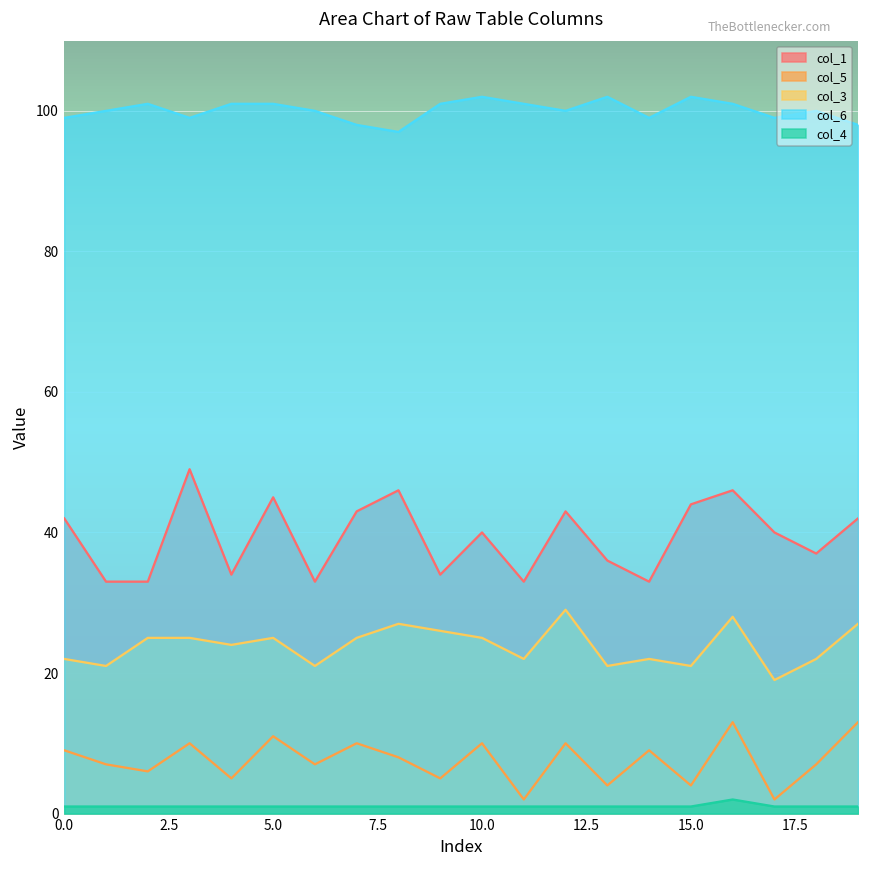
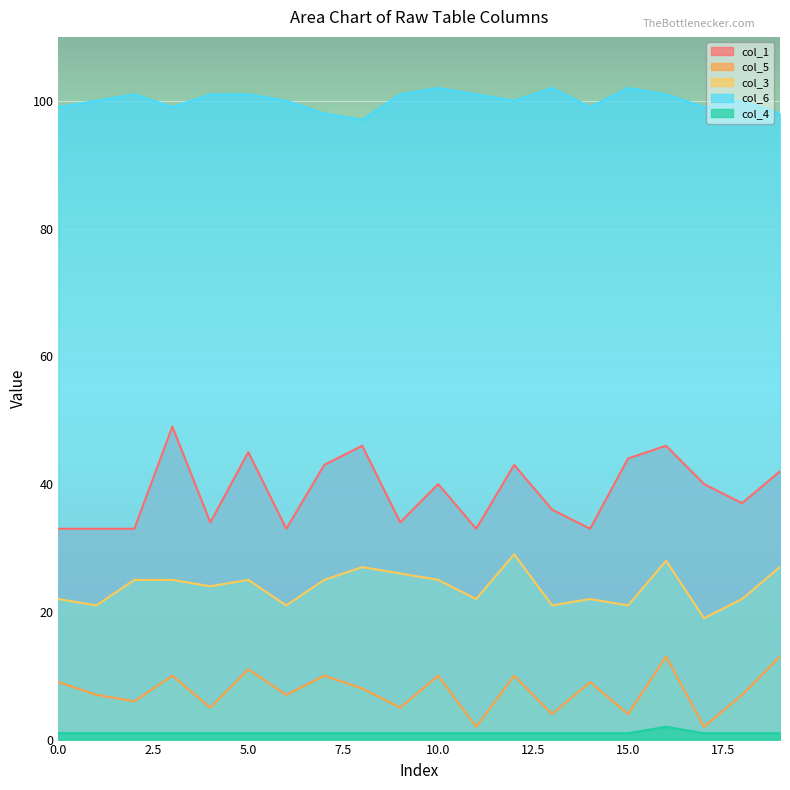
  {
    "col_1": {
-     "0.0": 42,
+     "0.0": 33,
      "5.0": 45,
      "10.0": 40,
      "15.0": 44
    },
    "col_6": {
      "0.0": 99,
      "5.0": 101,
      "10.0": 102,
      "15.0": 102
    },
    "col_4": {
      "0.0": 1,
      "5.0": 1,
      "10.0": 1,
      "15.0": 1
    }
  }
